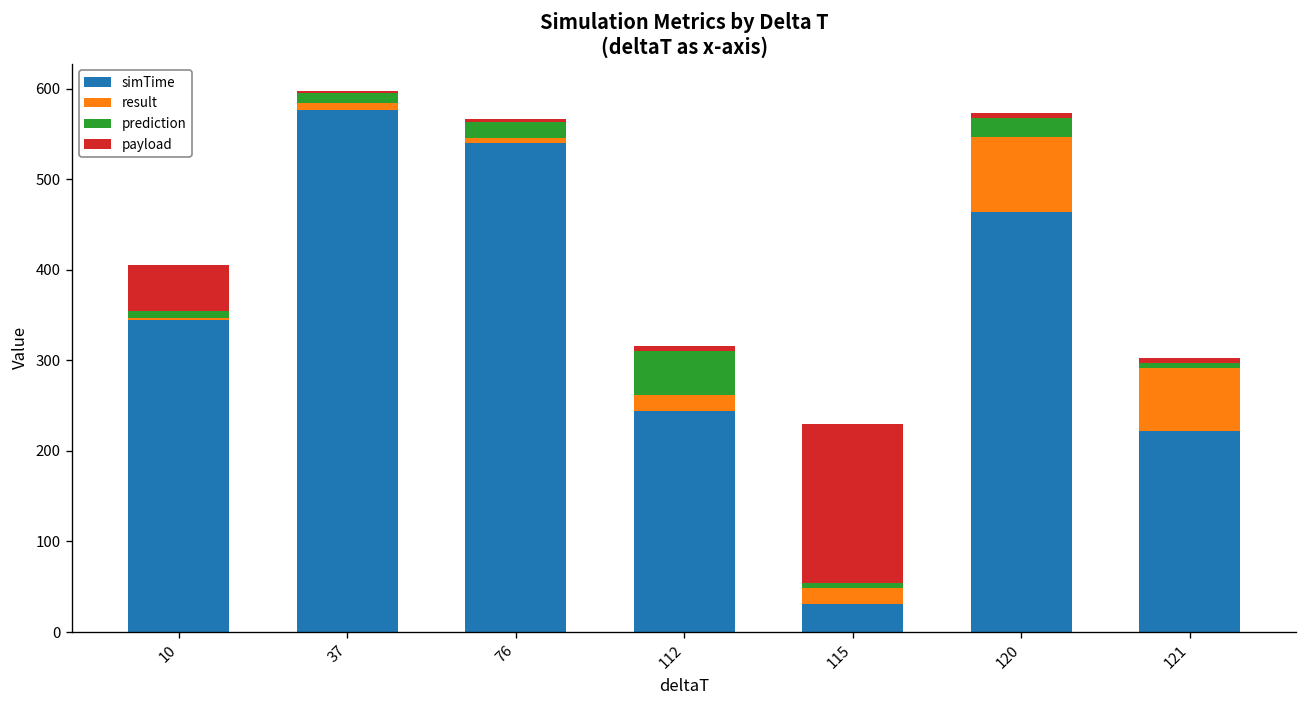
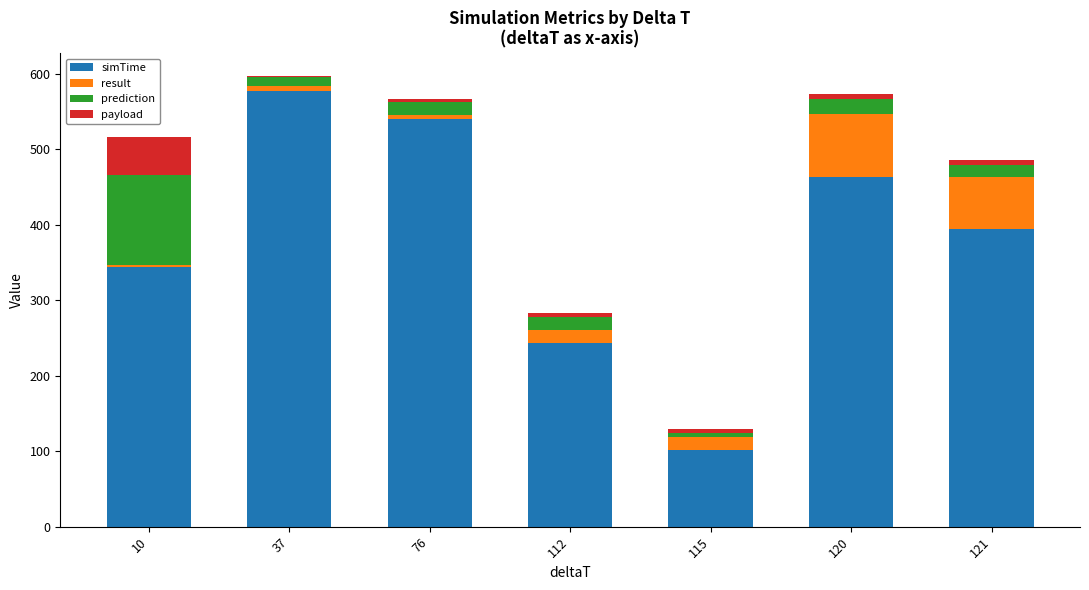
  {
    "simTime": {
      "10": 340,
      "37": 580,
      "76": 540,
      "112": 240,
-     "115": 30,
+     "115": 100,
      "120": 460,
-     "121": 220
+     "121": 390
    },
    "result": {
      "37": 10,
      "76": 10,
      "112": 20,
      "115": 20,
      "120": 80,
      "121": 70
    },
    "prediction": {
-     "10": 10,
+     "10": 120,
      "37": 10,
      "76": 20,
-     "112": 50,
+     "112": 20,
      "115": 10,
      "120": 20,
-     "121": 10
+     "121": 20
    },
    "payload": {
      "10": 50,
      "76": 0,
      "112": 10,
-     "115": 180,
+     "115": 10,
      "120": 10,
      "121": 10
    }
  }
